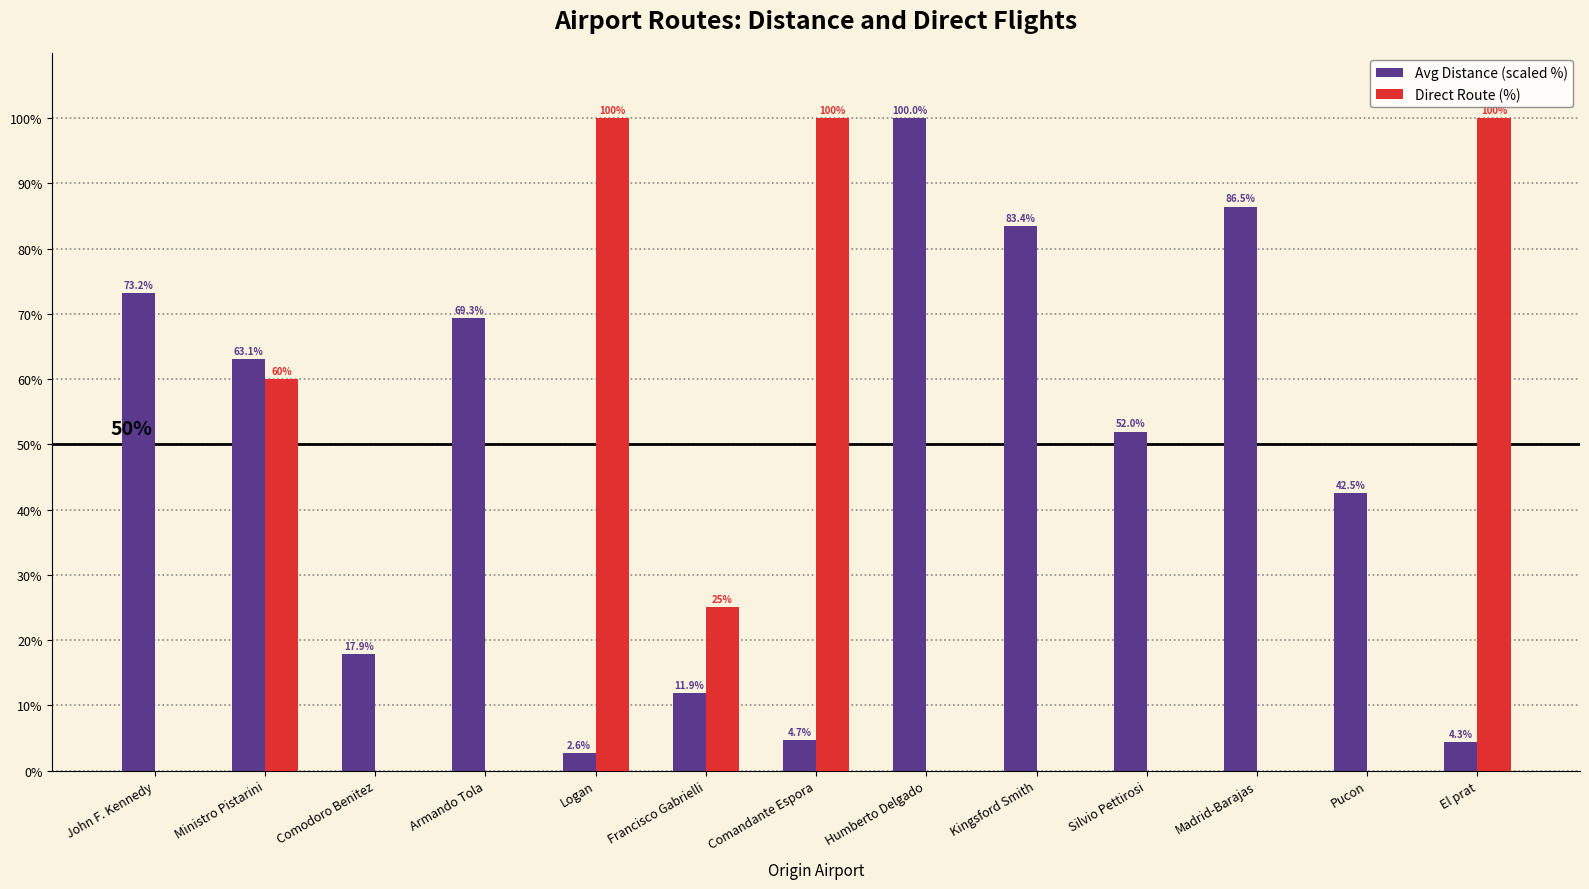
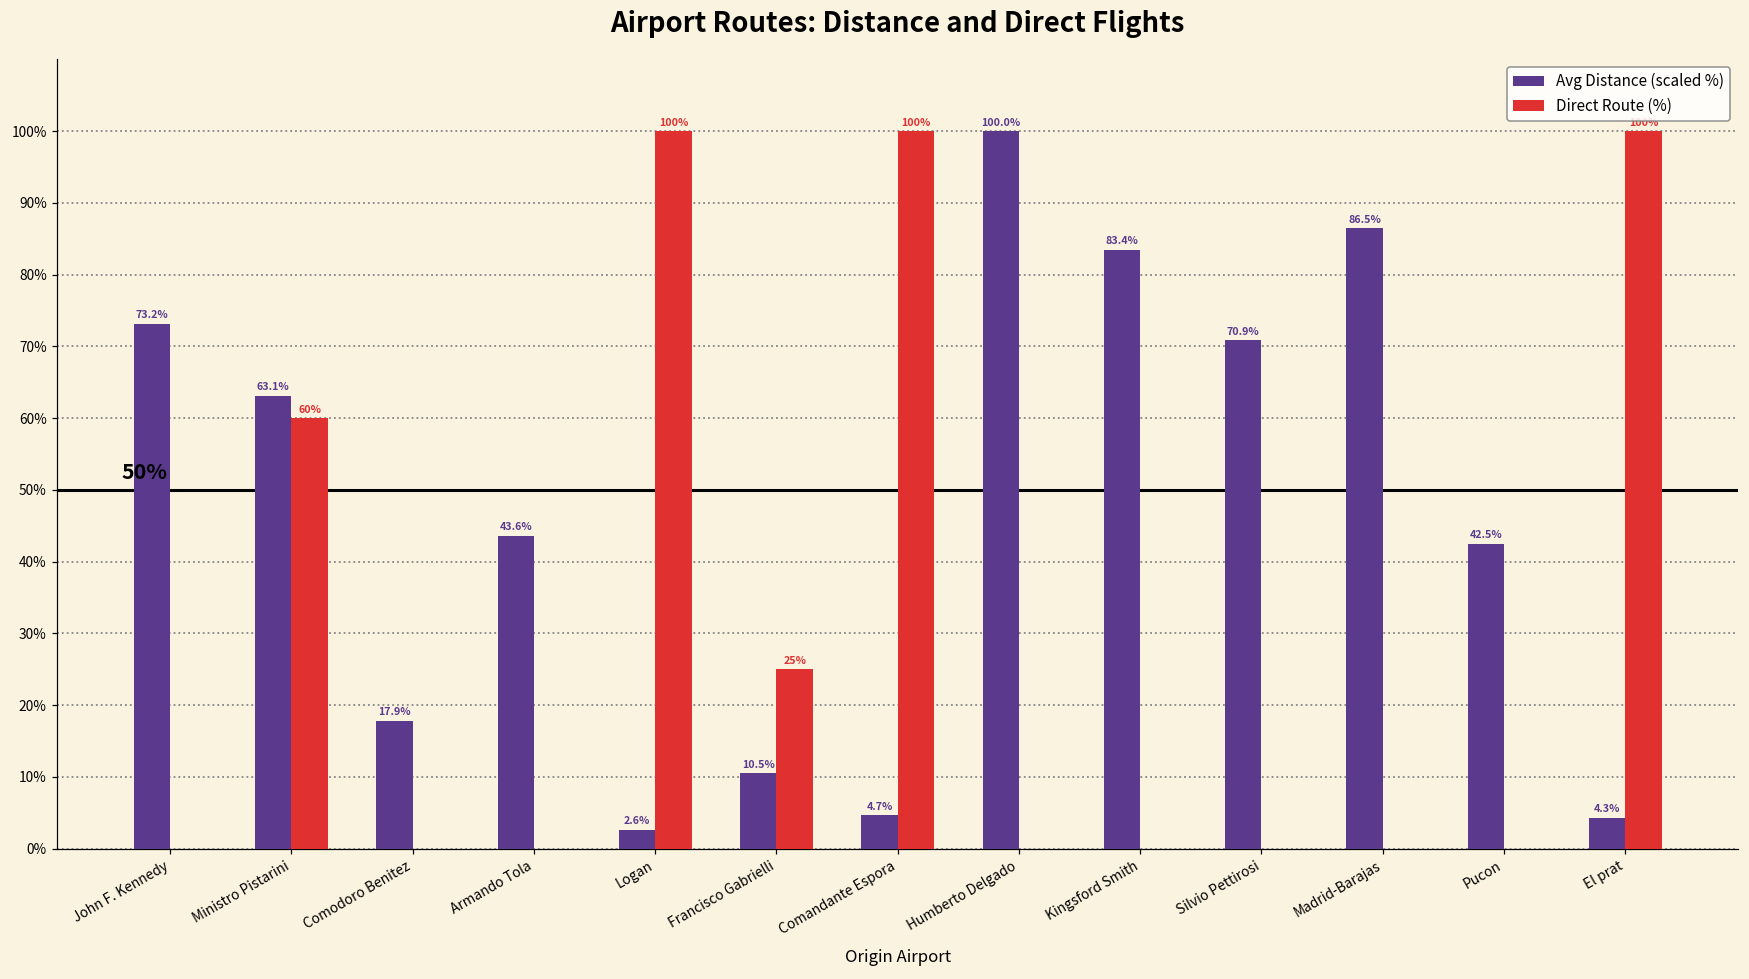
  {
    "Avg Distance (scaled %)": {
      "John F. Kennedy": "73.2%",
      "Ministro Pistarini": "63.1%",
      "Comodoro Benitez": "17.9%",
-     "Armando Tola": "69.3%",
+     "Armando Tola": "43.6%",
      "Logan": "2.6%",
-     "Francisco Gabrielli": "11.9%",
+     "Francisco Gabrielli": "10.5%",
      "Comandante Espora": "4.7%",
      "Humberto Delgado": "100.0%",
      "Kingsford Smith": "83.4%",
-     "Silvio Pettirosi": "52.0%",
+     "Silvio Pettirosi": "70.9%",
      "Madrid-Barajas": "86.5%",
      "Pucon": "42.5%",
      "El prat": "4.3%"
    },
    "Direct Route (%)": {
      "Ministro Pistarini": "60%",
      "Logan": "100%",
      "Francisco Gabrielli": "25%",
      "Comandante Espora": "100%"
    }
  }
